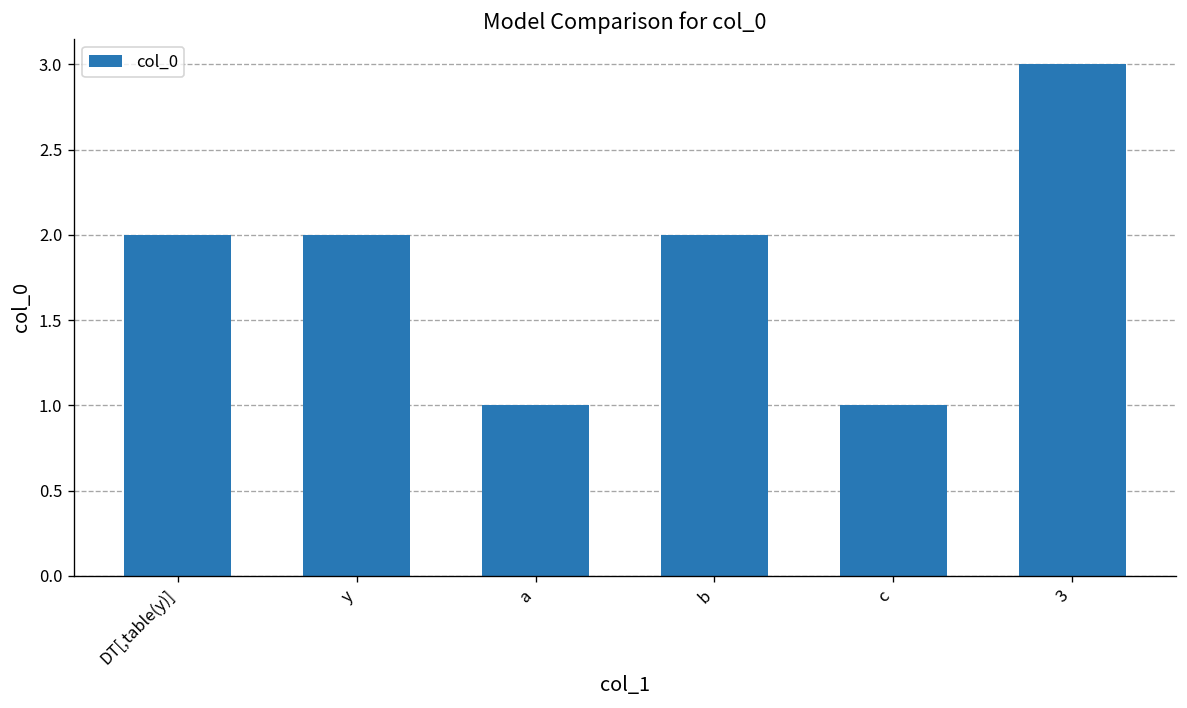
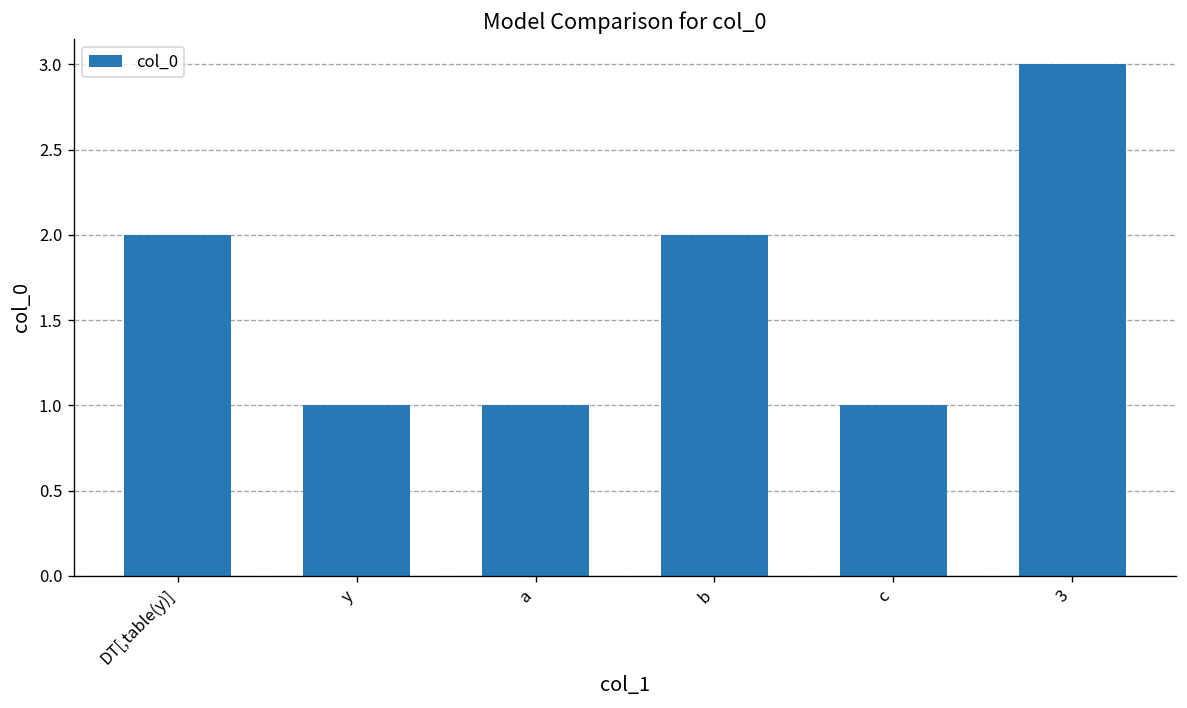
  {
    "DT[,table(y)]": 2,
-   "y": 2,
+   "y": 1,
    "a": 1,
    "b": 2,
    "c": 1,
    "3": 3
  }
